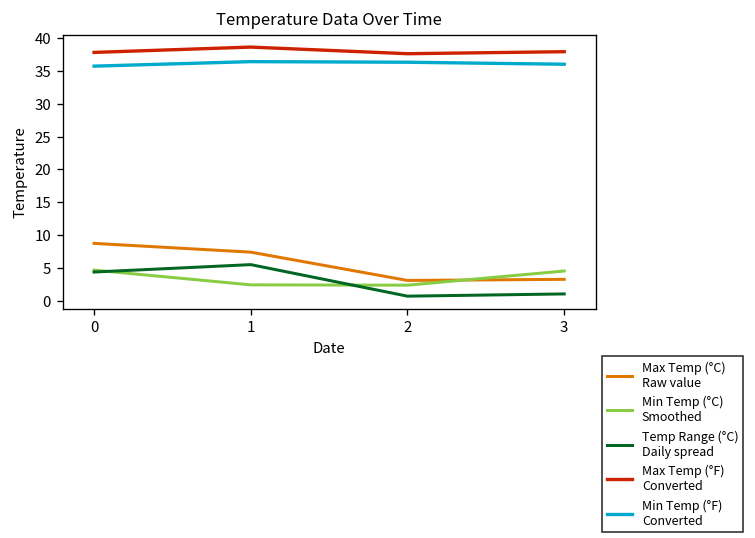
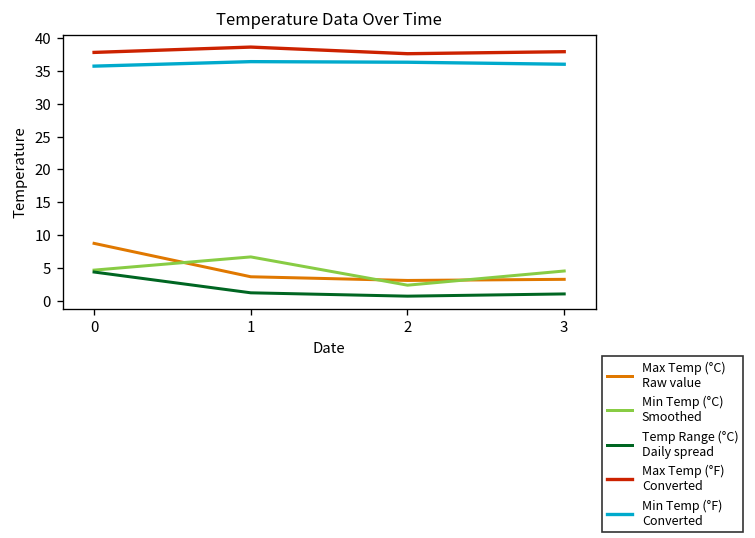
  {
    "Max Temp (°C) Raw value": {
      "0": 9,
-     "1": 7,
+     "1": 4,
      "2": 3,
      "3": 3
    },
    "Min Temp (°C) Smoothed": {
-     "1": 2,
+     "1": 7,
      "2": 2,
      "3": 5
    },
    "Temp Range (°C) Daily spread": {
-     "1": 6,
+     "1": 1,
      "2": 1,
      "3": 1
    },
    "Max Temp (°F) Converted": {
      "0": 38,
      "1": 39,
      "2": 38,
      "3": 38
    },
    "Min Temp (°F) Converted": {
      "0": 36,
      "1": 36,
      "2": 36,
      "3": 36
    }
  }
